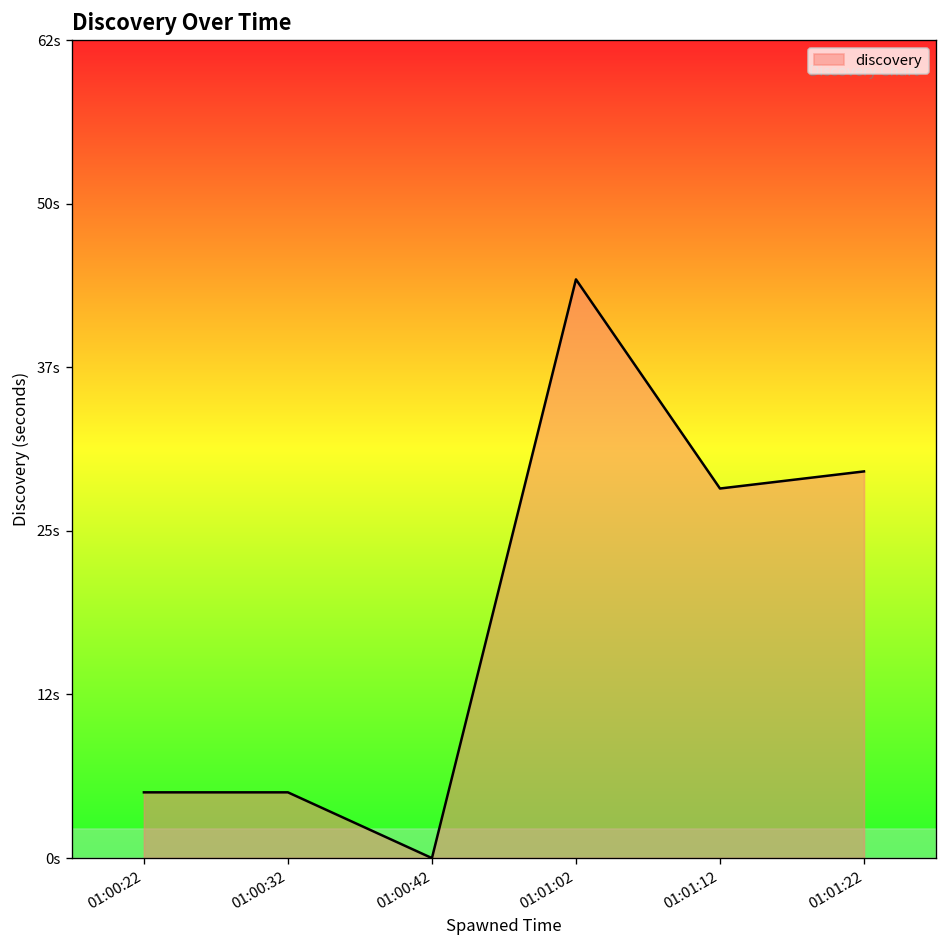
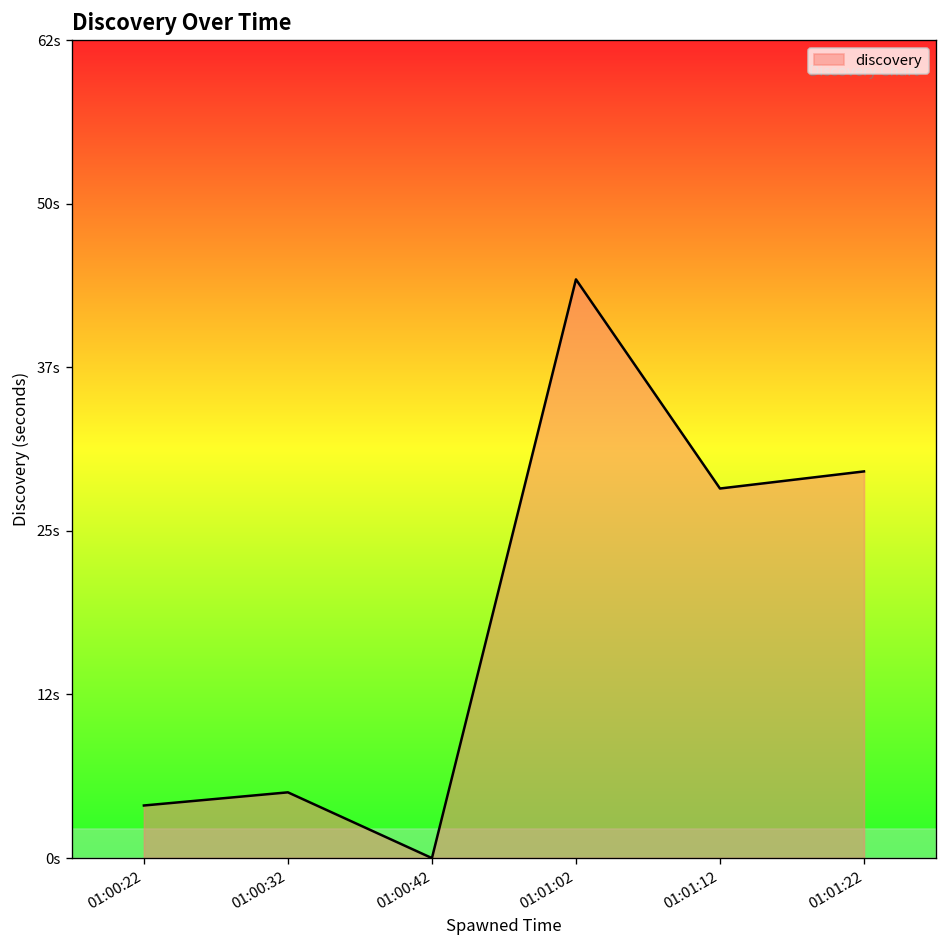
  {
-   "01:00:22": "5s",
+   "01:00:22": "4s",
    "01:00:32": "5s",
    "01:01:02": "44s",
    "01:01:12": "28s",
    "01:01:22": "29.4s"
  }
